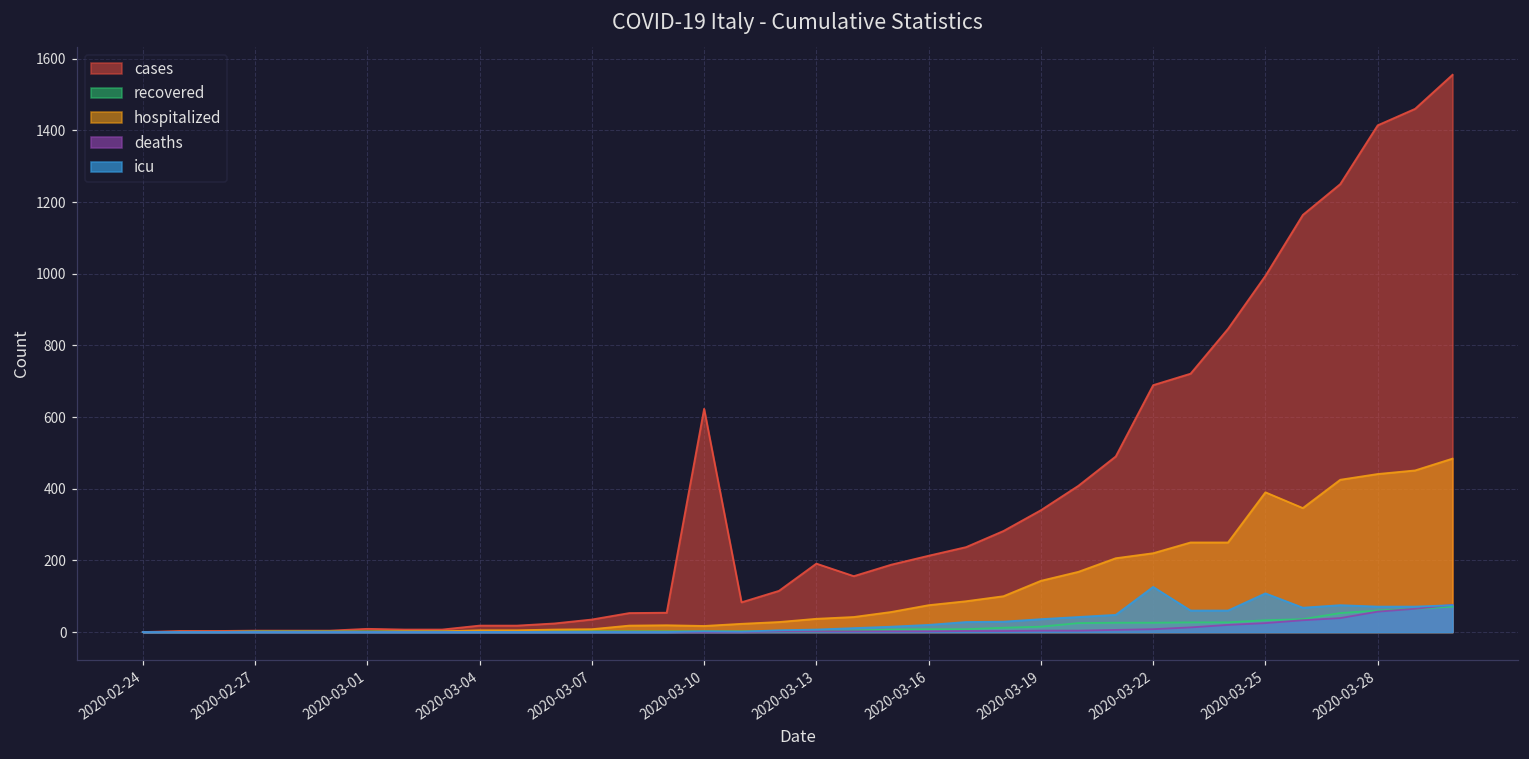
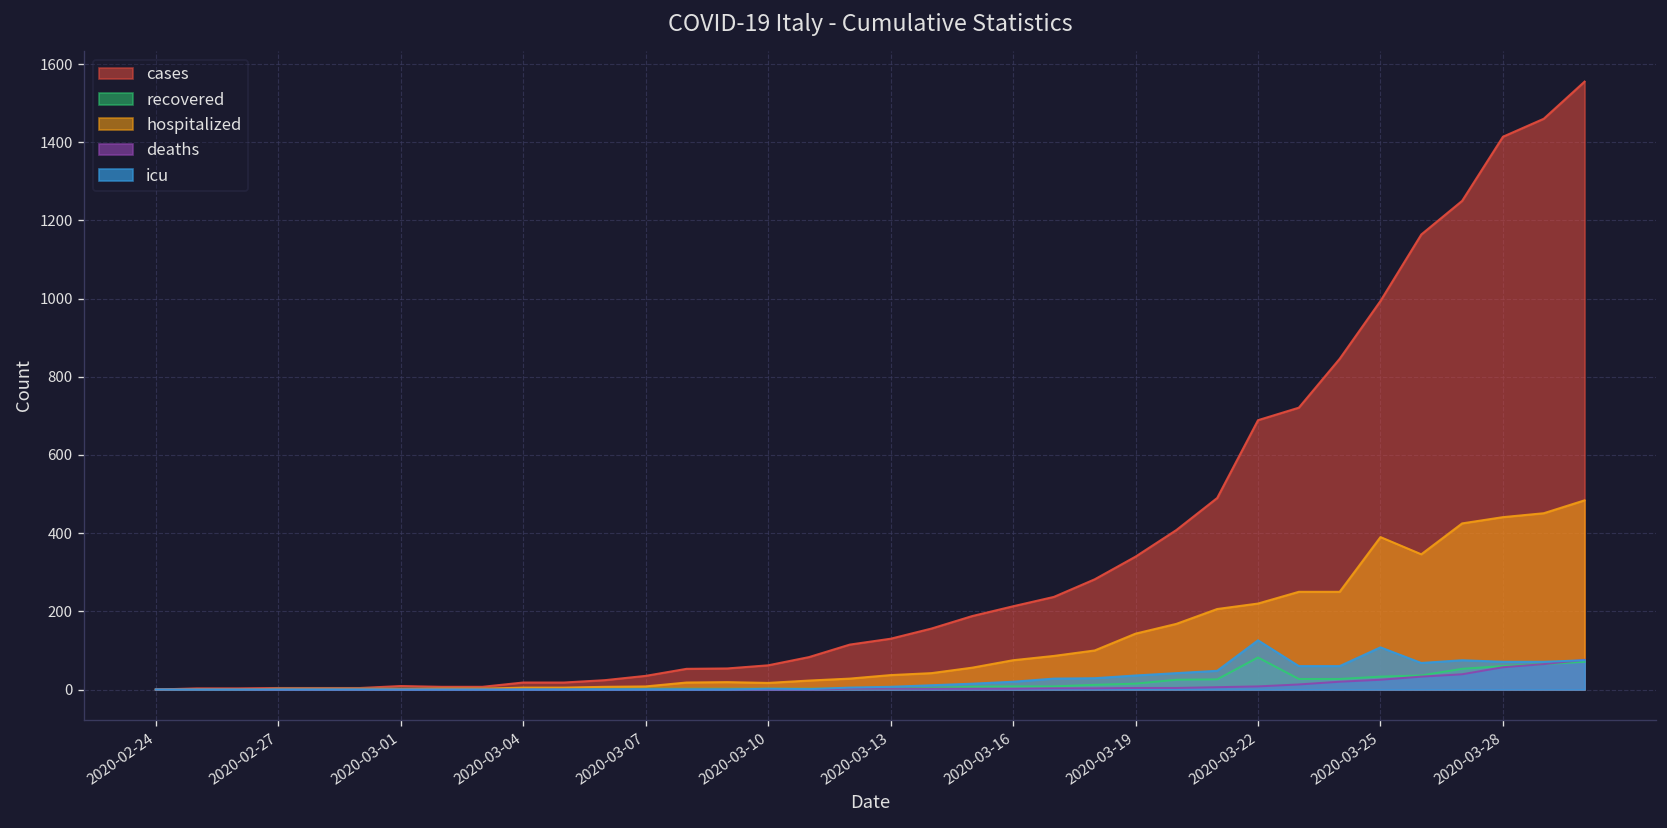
  {
    "cases": {
      "2020-03-04": 20,
      "2020-03-07": 40,
-     "2020-03-10": 620,
-     "2020-03-13": 190,
+     "2020-03-10": 60,
+     "2020-03-13": 130,
      "2020-03-16": 210,
      "2020-03-19": 340,
      "2020-03-22": 690,
      "2020-03-25": 990,
      "2020-03-28": 1410
    },
    "recovered": {
      "2020-03-19": 20,
-     "2020-03-22": 30,
+     "2020-03-22": 80,
      "2020-03-25": 30
    },
    "hospitalized": {
      "2020-03-10": 20,
      "2020-03-13": 40,
      "2020-03-16": 80,
      "2020-03-19": 140,
      "2020-03-22": 220,
      "2020-03-25": 390,
      "2020-03-28": 440
    },
    "deaths": {
      "2020-03-19": 0,
      "2020-03-22": 10,
      "2020-03-25": 30
    },
    "icu": {
      "2020-03-16": 20,
      "2020-03-19": 40,
      "2020-03-22": 130,
      "2020-03-25": 110,
      "2020-03-28": 70
    }
  }
